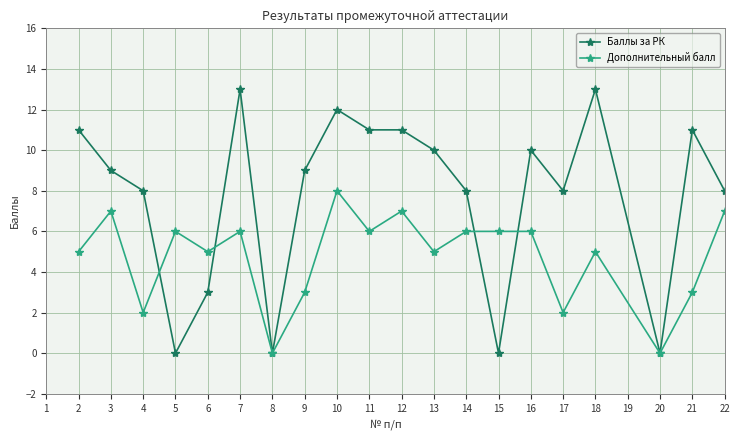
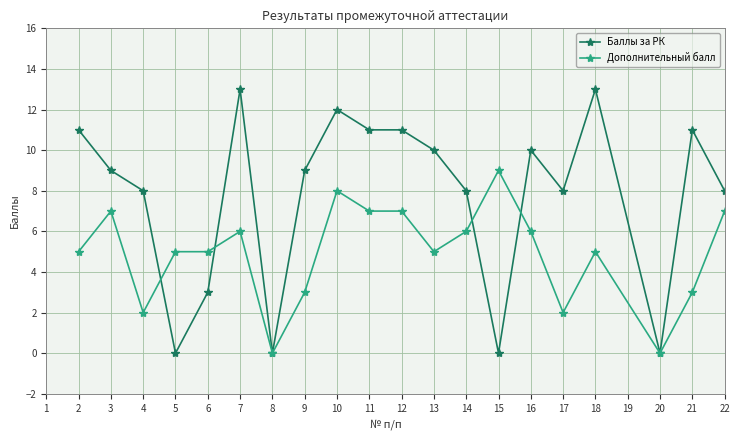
  {
    "Баллы за РК": {
      "2": 11,
      "3": 9,
      "4": 8,
      "5": 0,
      "6": 3,
      "7": 13,
      "9": 9,
      "10": 12,
      "11": 11,
      "12": 11,
      "13": 10,
      "14": 8,
      "15": 0,
      "16": 10,
      "17": 8,
      "18": 13,
      "21": 11,
      "22": 8
    },
    "Дополнительный балл": {
      "2": 5,
      "3": 7,
      "4": 2,
-     "5": 6,
+     "5": 5,
      "6": 5,
      "7": 6,
      "9": 3,
      "10": 8,
-     "11": 6,
+     "11": 7,
      "12": 7,
      "13": 5,
      "14": 6,
-     "15": 6,
+     "15": 9,
      "16": 6,
      "17": 2,
      "18": 5,
      "21": 3,
      "22": 7
    }
  }
